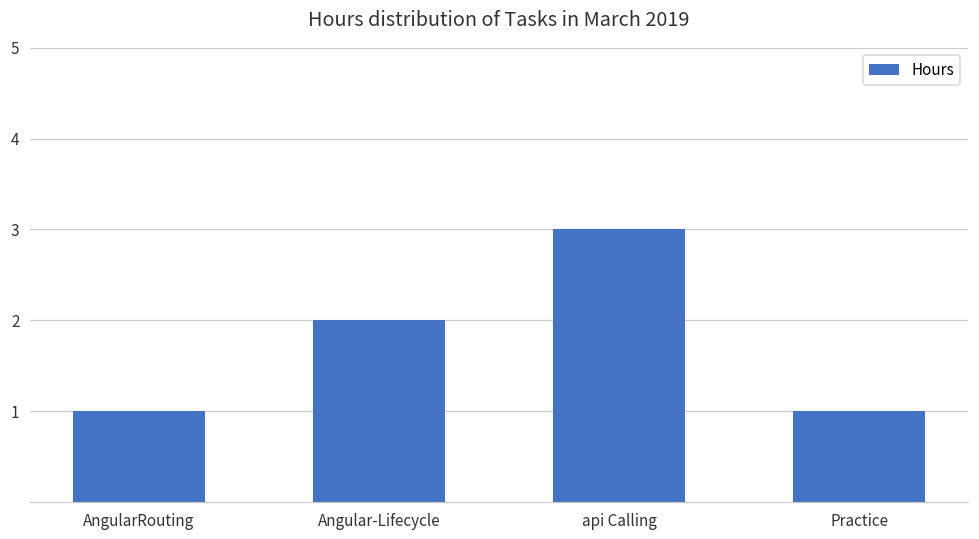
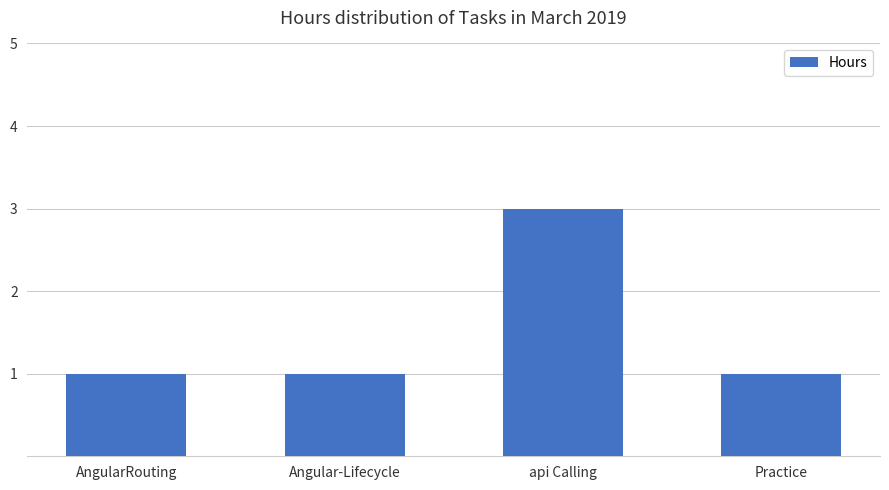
  {
    "AngularRouting": 1,
-   "Angular-Lifecycle": 2,
+   "Angular-Lifecycle": 1,
    "api Calling": 3,
    "Practice": 1
  }
